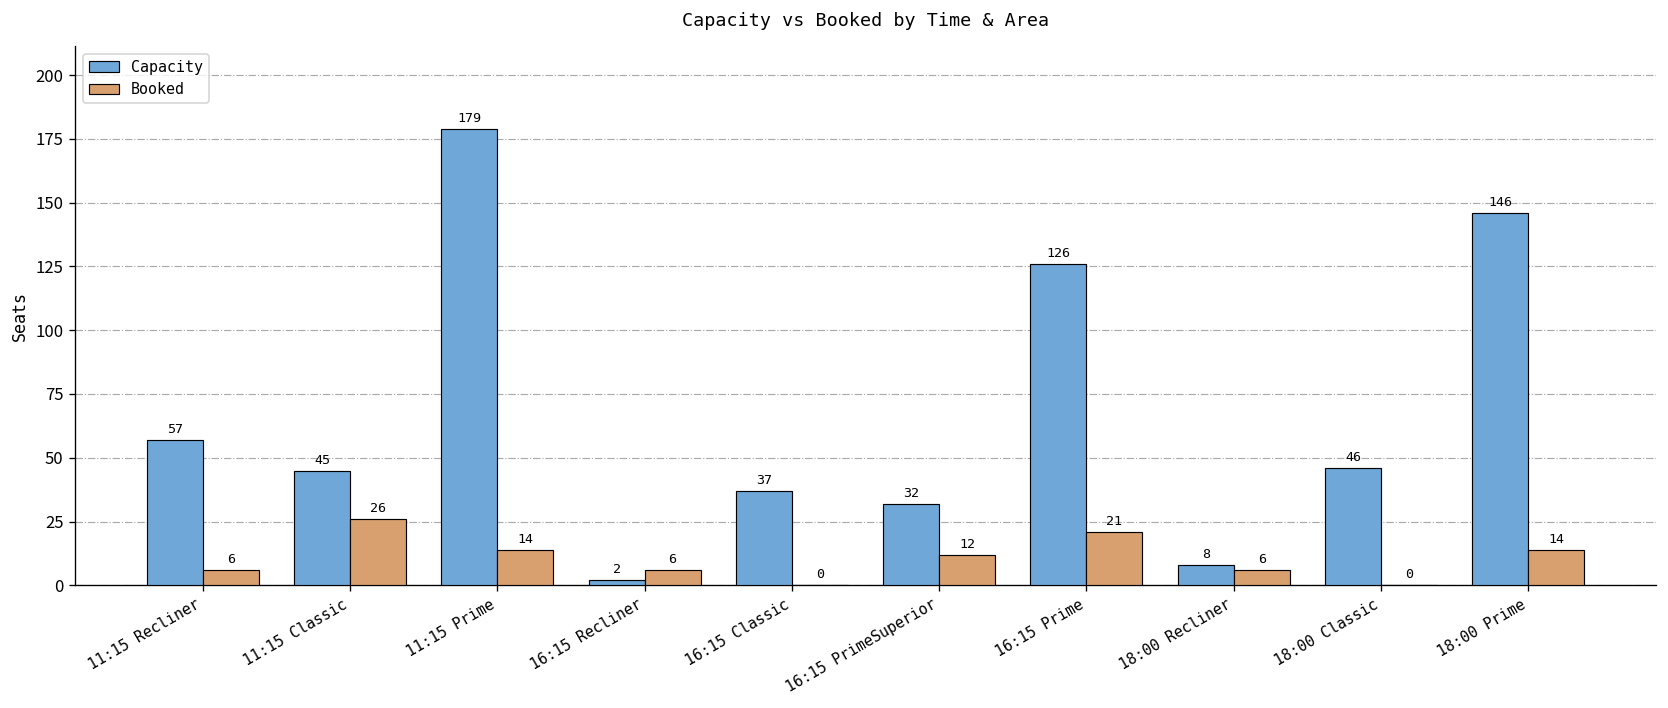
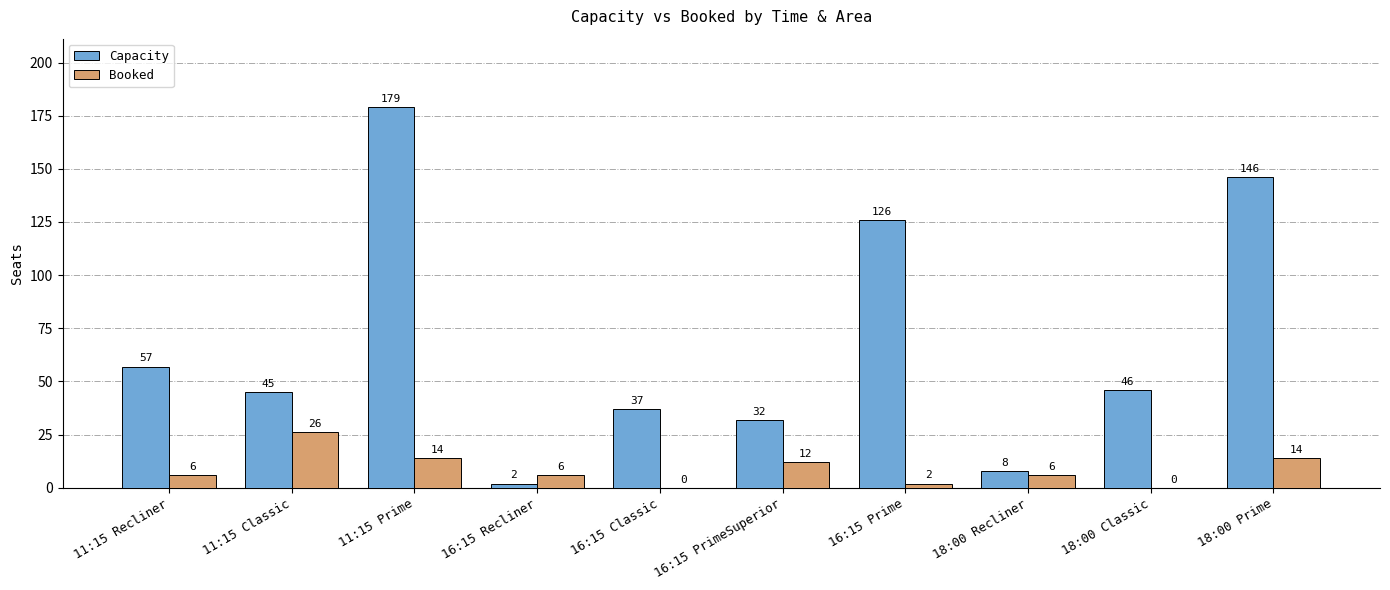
  {
    "Capacity": {
      "11:15 Recliner": 57,
      "11:15 Classic": 45,
      "11:15 Prime": 179,
      "16:15 Recliner": 2,
      "16:15 Classic": 37,
      "16:15 PrimeSuperior": 32,
      "16:15 Prime": 126,
      "18:00 Recliner": 8,
      "18:00 Classic": 46,
      "18:00 Prime": 146
    },
    "Booked": {
      "11:15 Recliner": 6,
      "11:15 Classic": 26,
      "11:15 Prime": 14,
      "16:15 Recliner": 6,
      "16:15 Classic": 0,
      "16:15 PrimeSuperior": 12,
-     "16:15 Prime": 21,
+     "16:15 Prime": 2,
      "18:00 Recliner": 6,
      "18:00 Classic": 0,
      "18:00 Prime": 14
    }
  }
